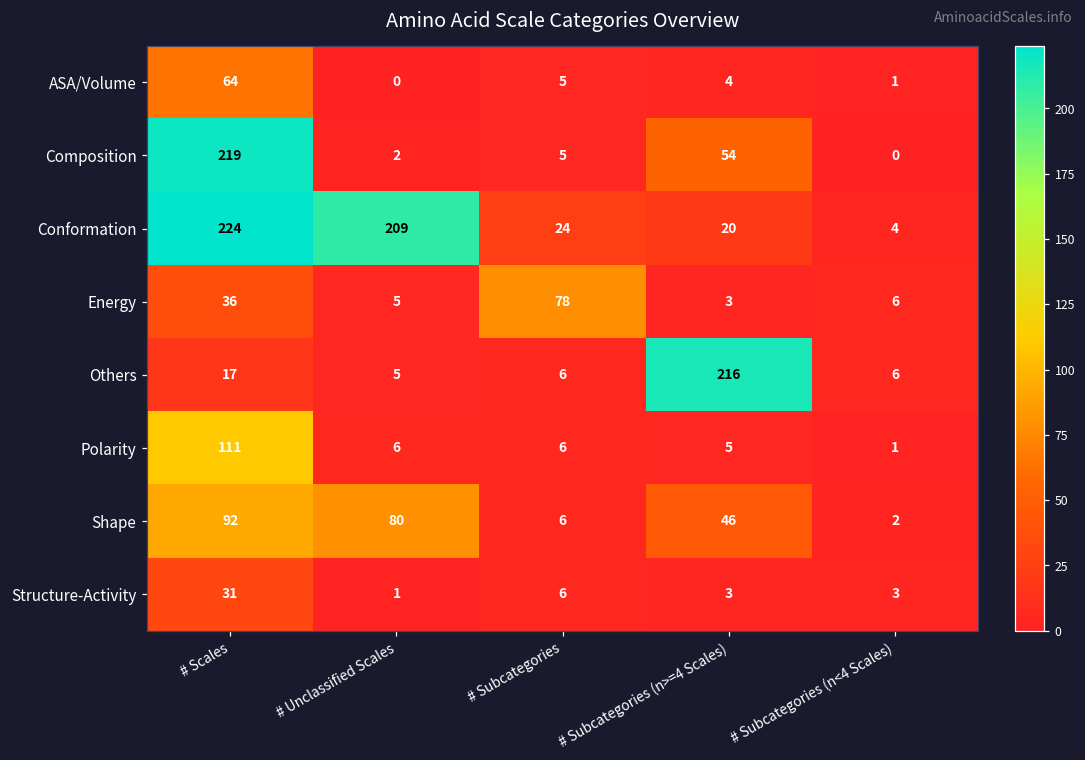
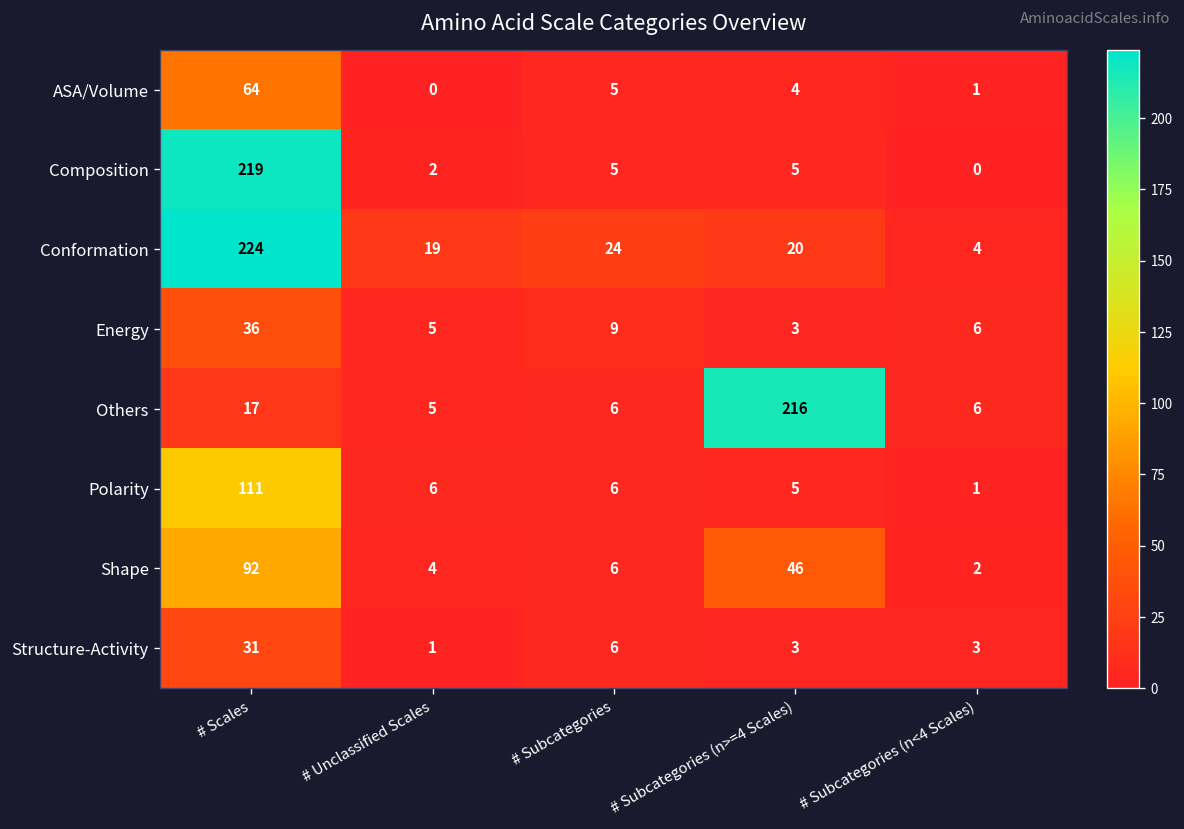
  {
    "ASA/Volume": {
      "# Scales": 64,
      "# Unclassified Scales": 0,
      "# Subcategories": 5,
      "# Subcategories (n>=4 Scales)": 4,
      "# Subcategories (n<4 Scales)": 1
    },
    "Composition": {
      "# Scales": 219,
      "# Unclassified Scales": 2,
      "# Subcategories": 5,
-     "# Subcategories (n>=4 Scales)": 54,
+     "# Subcategories (n>=4 Scales)": 5,
      "# Subcategories (n<4 Scales)": 0
    },
    "Conformation": {
      "# Scales": 224,
-     "# Unclassified Scales": 209,
+     "# Unclassified Scales": 19,
      "# Subcategories": 24,
      "# Subcategories (n>=4 Scales)": 20,
      "# Subcategories (n<4 Scales)": 4
    },
    "Energy": {
      "# Scales": 36,
      "# Unclassified Scales": 5,
-     "# Subcategories": 78,
+     "# Subcategories": 9,
      "# Subcategories (n>=4 Scales)": 3,
      "# Subcategories (n<4 Scales)": 6
    },
    "Others": {
      "# Scales": 17,
      "# Unclassified Scales": 5,
      "# Subcategories": 6,
      "# Subcategories (n>=4 Scales)": 216,
      "# Subcategories (n<4 Scales)": 6
    },
    "Polarity": {
      "# Scales": 111,
      "# Unclassified Scales": 6,
      "# Subcategories": 6,
      "# Subcategories (n>=4 Scales)": 5,
      "# Subcategories (n<4 Scales)": 1
    },
    "Shape": {
      "# Scales": 92,
-     "# Unclassified Scales": 80,
+     "# Unclassified Scales": 4,
      "# Subcategories": 6,
      "# Subcategories (n>=4 Scales)": 46,
      "# Subcategories (n<4 Scales)": 2
    },
    "Structure-Activity": {
      "# Scales": 31,
      "# Unclassified Scales": 1,
      "# Subcategories": 6,
      "# Subcategories (n>=4 Scales)": 3,
      "# Subcategories (n<4 Scales)": 3
    }
  }
